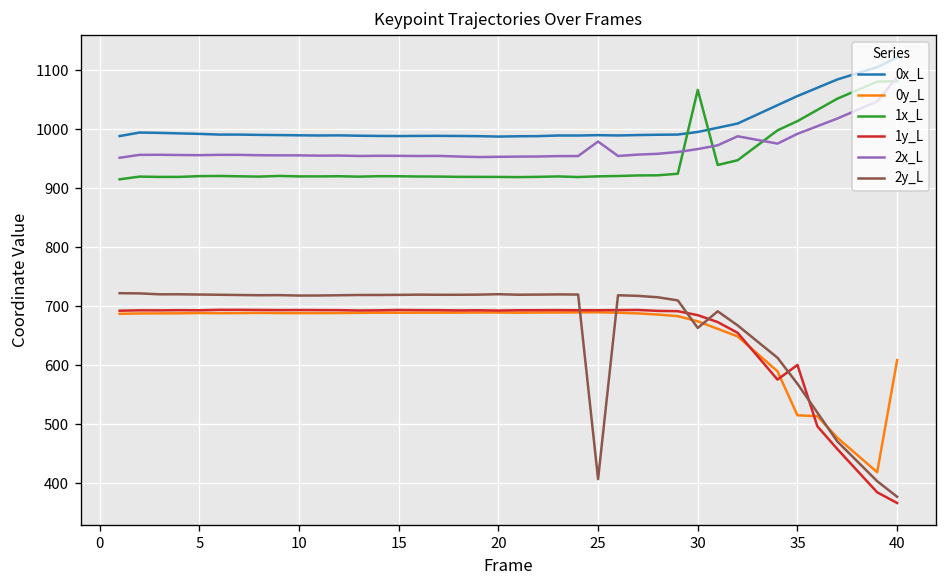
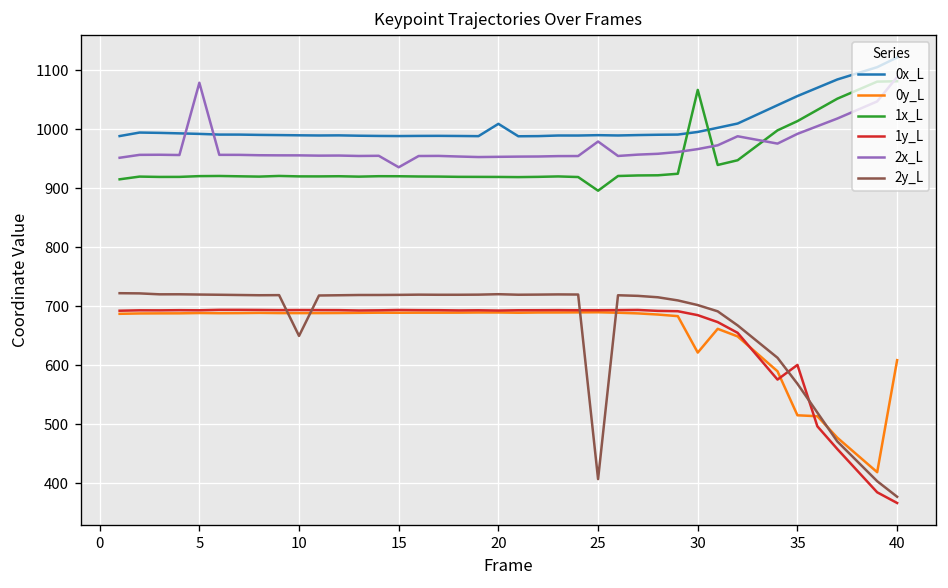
  {
    "0x_L": {
      "5": 990,
      "10": 990,
      "15": 990,
-     "20": 990,
+     "20": 1010,
      "25": 990,
      "30": 1000,
      "35": 1060
    },
    "0y_L": {
-     "30": 670,
+     "30": 620,
      "35": 520,
      "40": 610
    },
    "1x_L": {
      "5": 920,
      "10": 920,
      "15": 920,
      "20": 920,
-     "25": 920,
+     "25": 900,
      "30": 1070,
      "35": 1010
    },
    "1y_L": {
      "30": 690,
      "35": 600,
      "40": 370
    },
    "2x_L": {
-     "5": 960,
+     "5": 1080,
      "10": 960,
-     "15": 950,
+     "15": 940,
      "20": 950,
      "25": 980,
      "30": 970,
      "35": 990
    },
    "2y_L": {
      "5": 720,
-     "10": 720,
+     "10": 650,
      "15": 720,
      "20": 720,
      "25": 410,
-     "30": 660,
+     "30": 700,
      "35": 570,
      "40": 380
    }
  }
